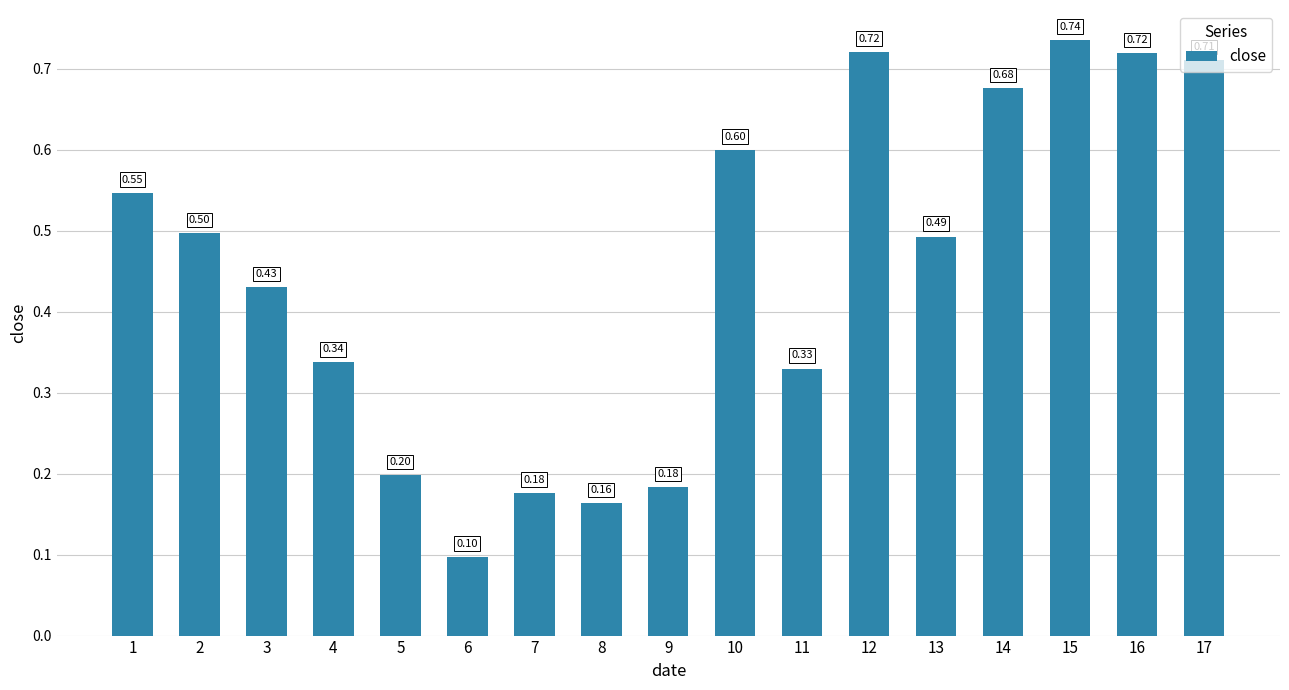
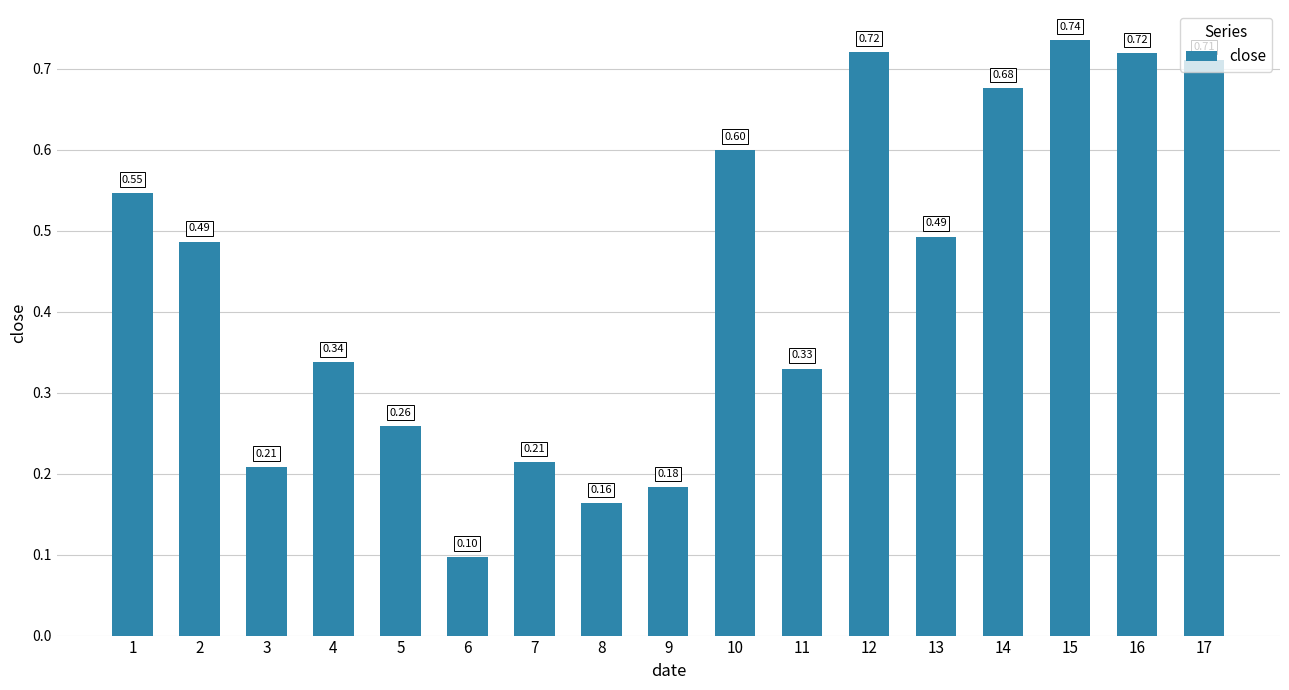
  {
-   "2": 0.50,
-   "3": 0.43,
-   "5": 0.20,
-   "7": 0.18
+   "2": 0.49,
+   "3": 0.21,
+   "5": 0.26,
+   "7": 0.21
  }
